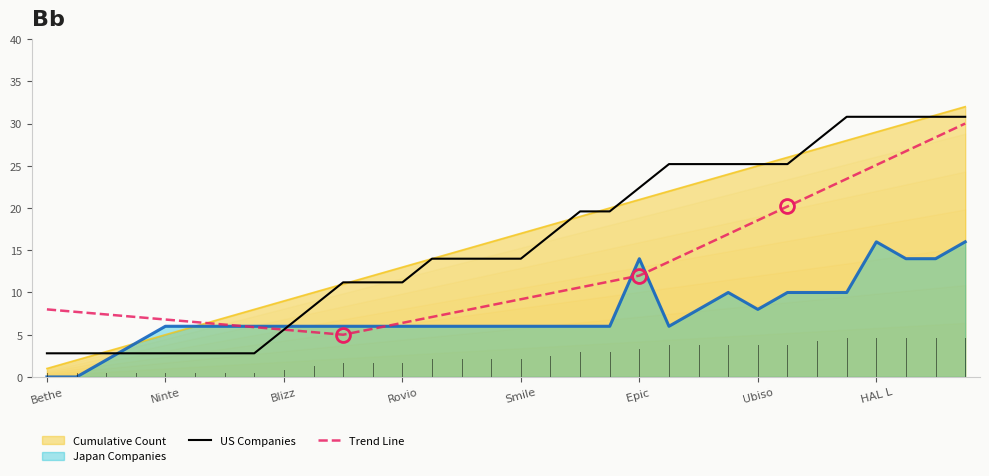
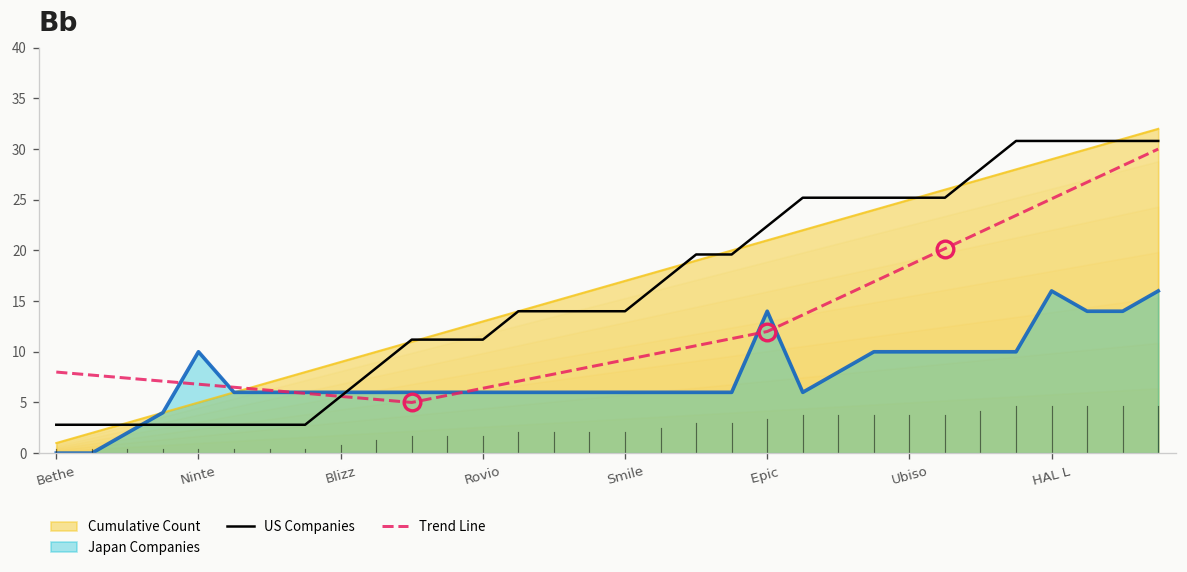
  {
    "Japan Companies": {
-     "Ninte": 6,
+     "Ninte": 10,
      "Blizz": 6,
      "Epic": 14,
-     "Ubiso": 8,
+     "Ubiso": 10,
      "HAL L": 16
    }
  }
